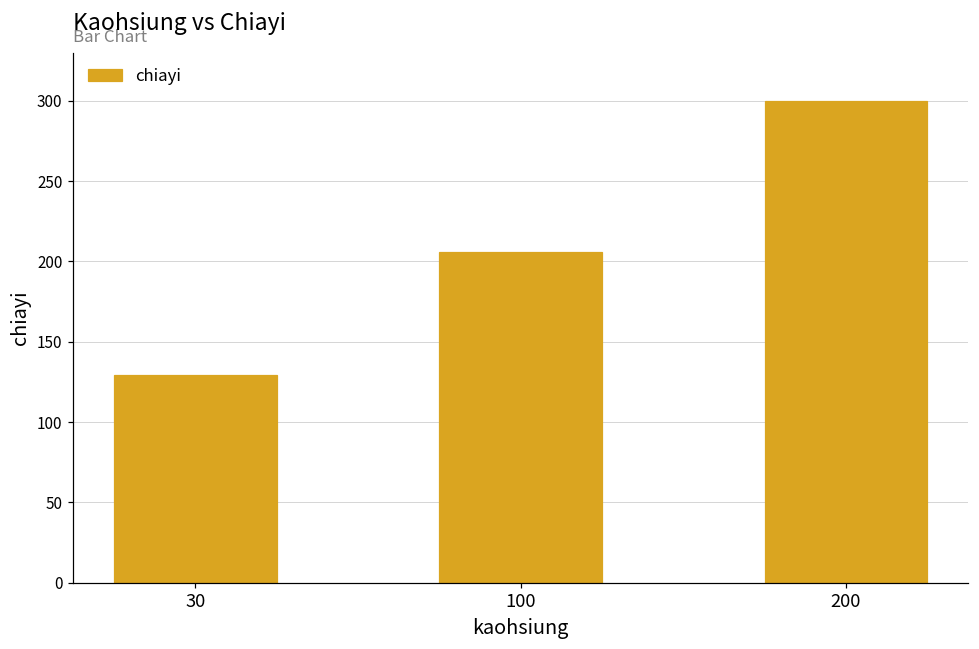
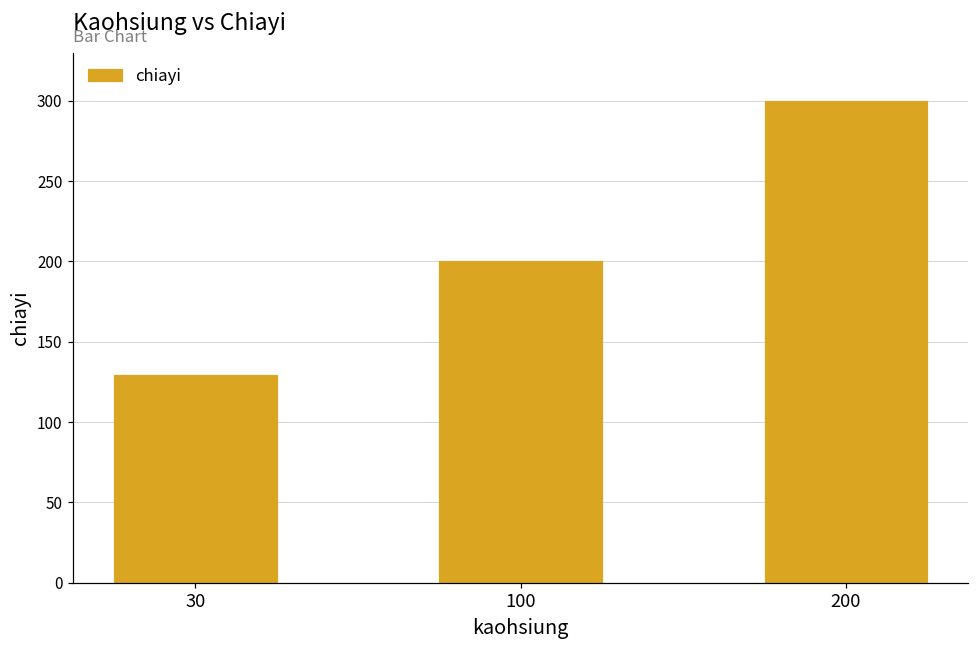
  {
    "30": 129,
-   "100": 206,
+   "100": 200,
    "200": 300
  }
